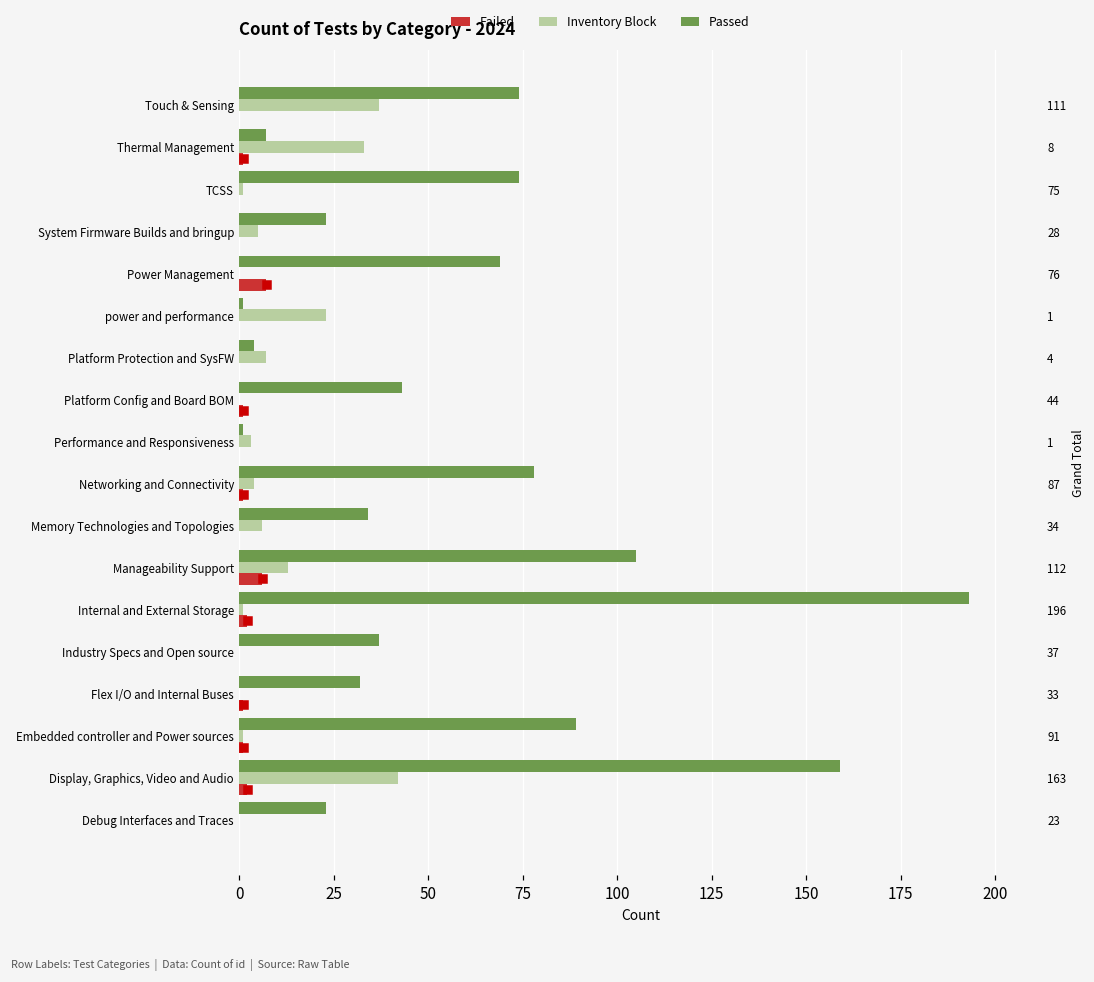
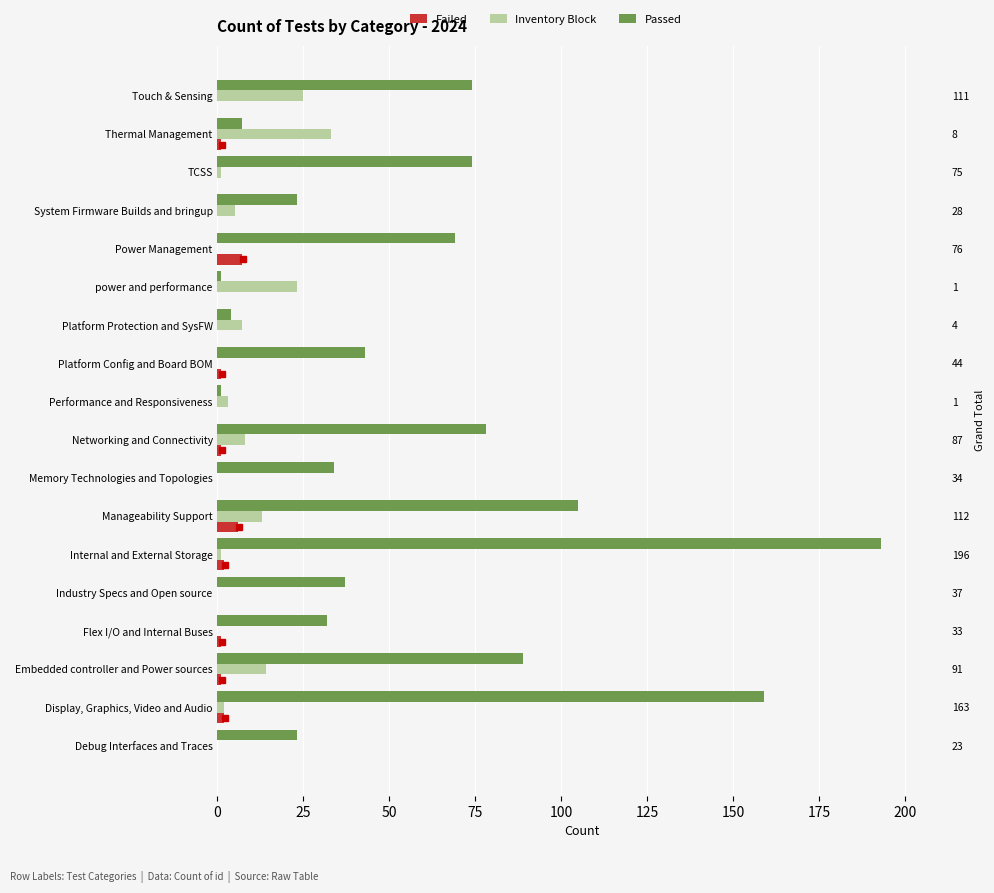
  {
    "Inventory Block": {
-     "Touch & Sensing": 37,
+     "Touch & Sensing": 25,
      "Thermal Management": 33,
      "TCSS": 1,
      "System Firmware Builds and bringup": 5,
      "Power Management": 0,
      "power and performance": 23,
      "Platform Protection and SysFW": 7,
      "Platform Config and Board BOM": 0,
      "Performance and Responsiveness": 3,
-     "Networking and Connectivity": 4,
-     "Memory Technologies and Topologies": 6,
+     "Networking and Connectivity": 8,
+     "Memory Technologies and Topologies": 0,
      "Manageability Support": 13,
      "Internal and External Storage": 1,
      "Industry Specs and Open source": 0,
      "Flex I/O and Internal Buses": 0,
-     "Embedded controller and Power sources": 1,
-     "Display, Graphics, Video and Audio": 42,
+     "Embedded controller and Power sources": 14,
+     "Display, Graphics, Video and Audio": 2,
      "Debug Interfaces and Traces": 0
    }
  }
